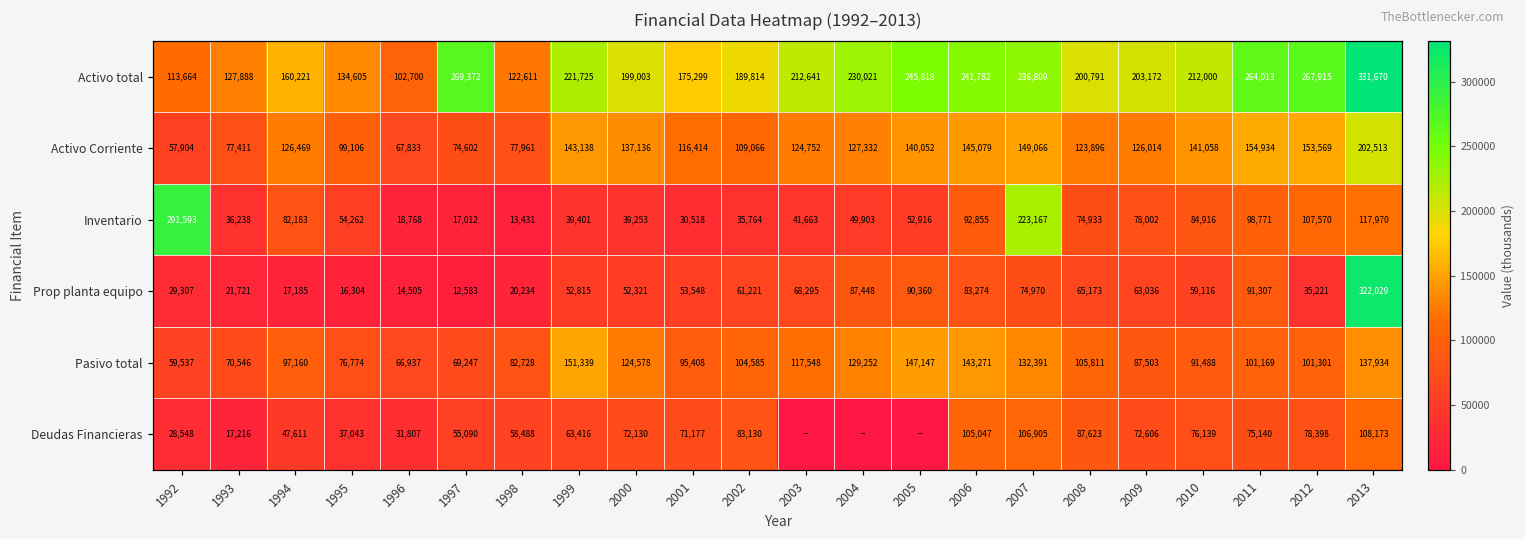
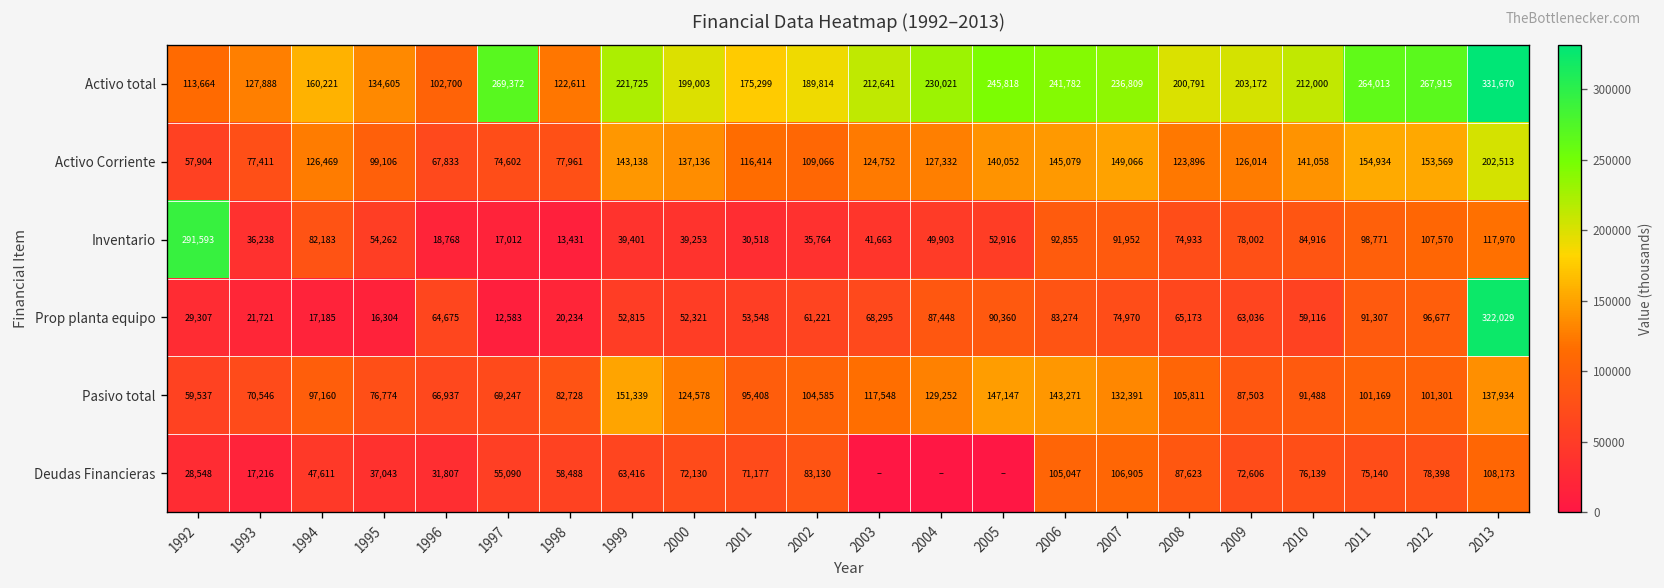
  {
    "Activo total": {
      "1992": "113,664",
      "1993": "127,888",
      "1994": "160,221",
      "1995": "134,605",
      "1996": "102,700",
      "1997": "269,372",
      "1998": "122,611",
      "1999": "221,725",
      "2000": "199,003",
      "2001": "175,299",
      "2002": "189,814",
      "2003": "212,641",
      "2004": "230,021",
      "2005": "245,818",
      "2006": "241,782",
      "2007": "236,809",
      "2008": "200,791",
      "2009": "203,172",
      "2010": "212,000",
      "2011": "264,013",
      "2012": "267,915",
      "2013": "331,670"
    },
    "Activo Corriente": {
      "1992": "57,904",
      "1993": "77,411",
      "1994": "126,469",
      "1995": "99,106",
      "1996": "67,833",
      "1997": "74,602",
      "1998": "77,961",
      "1999": "143,138",
      "2000": "137,136",
      "2001": "116,414",
      "2002": "109,066",
      "2003": "124,752",
      "2004": "127,332",
      "2005": "140,052",
      "2006": "145,079",
      "2007": "149,066",
      "2008": "123,896",
      "2009": "126,014",
      "2010": "141,058",
      "2011": "154,934",
      "2012": "153,569",
      "2013": "202,513"
    },
    "Inventario": {
      "1992": "291,593",
      "1993": "36,238",
      "1994": "82,183",
      "1995": "54,262",
      "1996": "18,768",
      "1997": "17,012",
      "1998": "13,431",
      "1999": "39,401",
      "2000": "39,253",
      "2001": "30,518",
      "2002": "35,764",
      "2003": "41,663",
      "2004": "49,903",
      "2005": "52,916",
      "2006": "92,855",
-     "2007": "223,167",
+     "2007": "91,952",
      "2008": "74,933",
      "2009": "78,002",
      "2010": "84,916",
      "2011": "98,771",
      "2012": "107,570",
      "2013": "117,970"
    },
    "Prop planta equipo": {
      "1992": "29,307",
      "1993": "21,721",
      "1994": "17,185",
      "1995": "16,304",
-     "1996": "14,505",
+     "1996": "64,675",
      "1997": "12,583",
      "1998": "20,234",
      "1999": "52,815",
      "2000": "52,321",
      "2001": "53,548",
      "2002": "61,221",
      "2003": "68,295",
      "2004": "87,448",
      "2005": "90,360",
      "2006": "83,274",
      "2007": "74,970",
      "2008": "65,173",
      "2009": "63,036",
      "2010": "59,116",
      "2011": "91,307",
-     "2012": "35,221",
+     "2012": "96,677",
      "2013": "322,029"
    },
    "Pasivo total": {
      "1992": "59,537",
      "1993": "70,546",
      "1994": "97,160",
      "1995": "76,774",
      "1996": "66,937",
      "1997": "69,247",
      "1998": "82,728",
      "1999": "151,339",
      "2000": "124,578",
      "2001": "95,408",
      "2002": "104,585",
      "2003": "117,548",
      "2004": "129,252",
      "2005": "147,147",
      "2006": "143,271",
      "2007": "132,391",
      "2008": "105,811",
      "2009": "87,503",
      "2010": "91,488",
      "2011": "101,169",
      "2012": "101,301",
      "2013": "137,934"
    },
    "Deudas Financieras": {
      "1992": "28,548",
      "1993": "17,216",
      "1994": "47,611",
      "1995": "37,043",
      "1996": "31,807",
      "1997": "55,090",
      "1998": "58,488",
      "1999": "63,416",
      "2000": "72,130",
      "2001": "71,177",
      "2002": "83,130",
      "2006": "105,047",
      "2007": "106,905",
      "2008": "87,623",
      "2009": "72,606",
      "2010": "76,139",
      "2011": "75,140",
      "2012": "78,398",
      "2013": "108,173"
    }
  }
